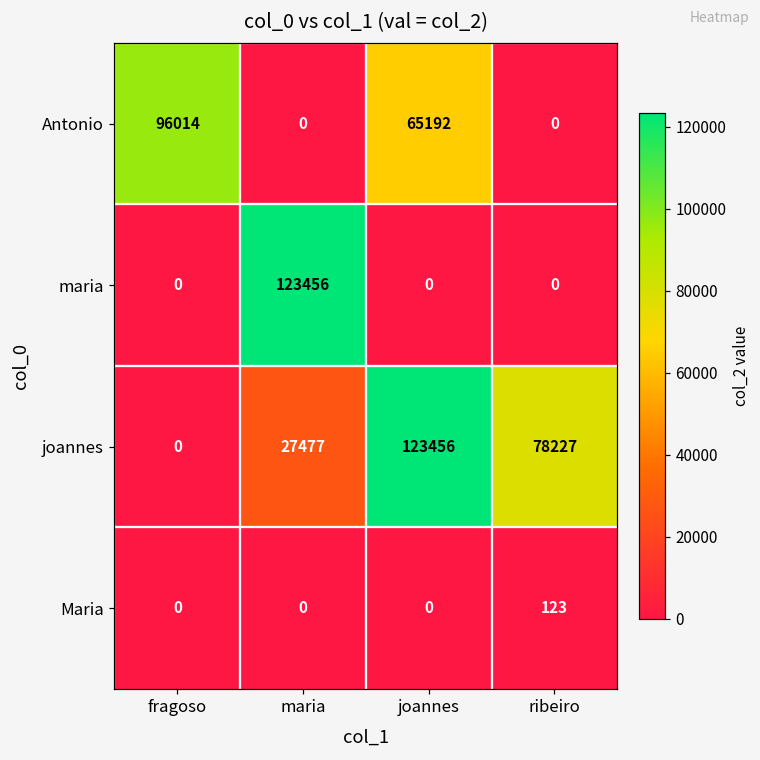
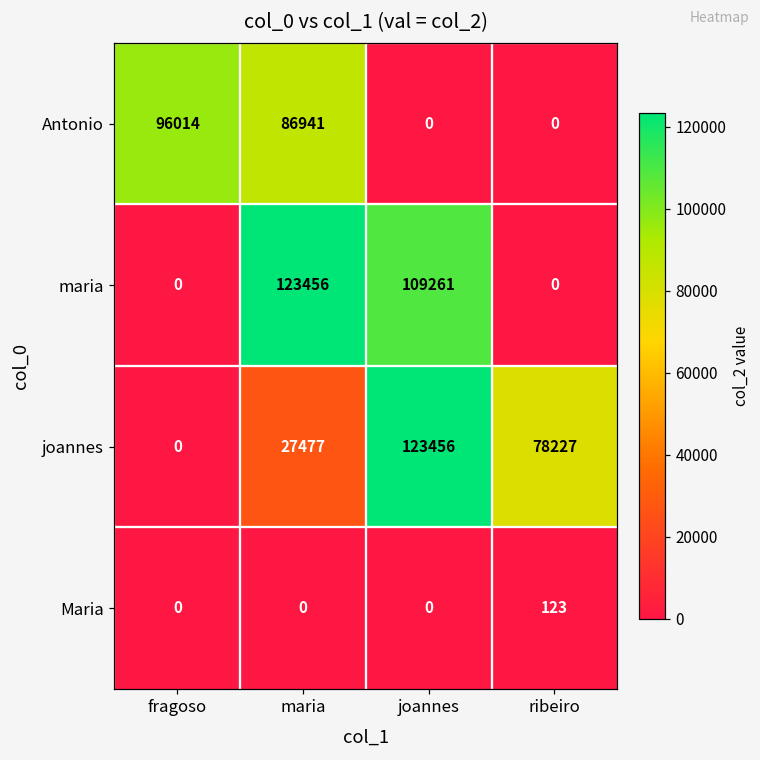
  {
    "Antonio": {
      "fragoso": 96014,
-     "maria": 0,
-     "joannes": 65192,
+     "maria": 86941,
+     "joannes": 0,
      "ribeiro": 0
    },
    "maria": {
      "fragoso": 0,
      "maria": 123456,
-     "joannes": 0,
+     "joannes": 109261,
      "ribeiro": 0
    },
    "joannes": {
      "fragoso": 0,
      "maria": 27477,
      "joannes": 123456,
      "ribeiro": 78227
    },
    "Maria": {
      "fragoso": 0,
      "maria": 0,
      "joannes": 0,
      "ribeiro": 123
    }
  }
